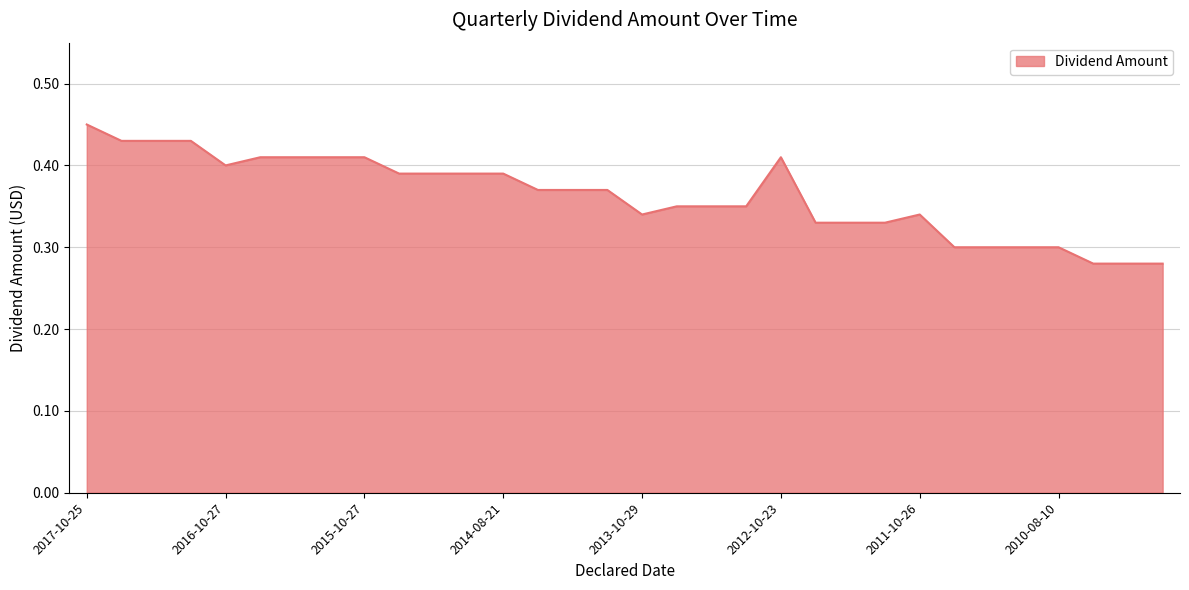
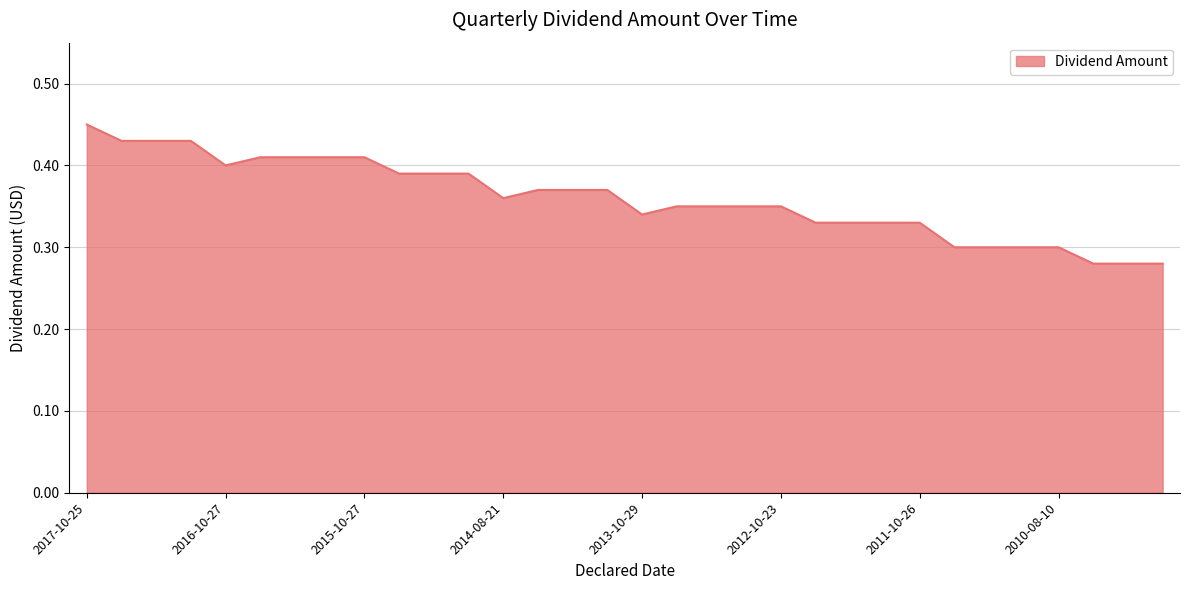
  {
    "2017-10-25": 0.45,
    "2016-10-27": 0.40,
    "2015-10-27": 0.41,
-   "2014-08-21": 0.39,
+   "2014-08-21": 0.36,
    "2013-10-29": 0.34,
-   "2012-10-23": 0.41,
-   "2011-10-26": 0.34,
+   "2012-10-23": 0.35,
+   "2011-10-26": 0.33,
    "2010-08-10": 0.30
  }
